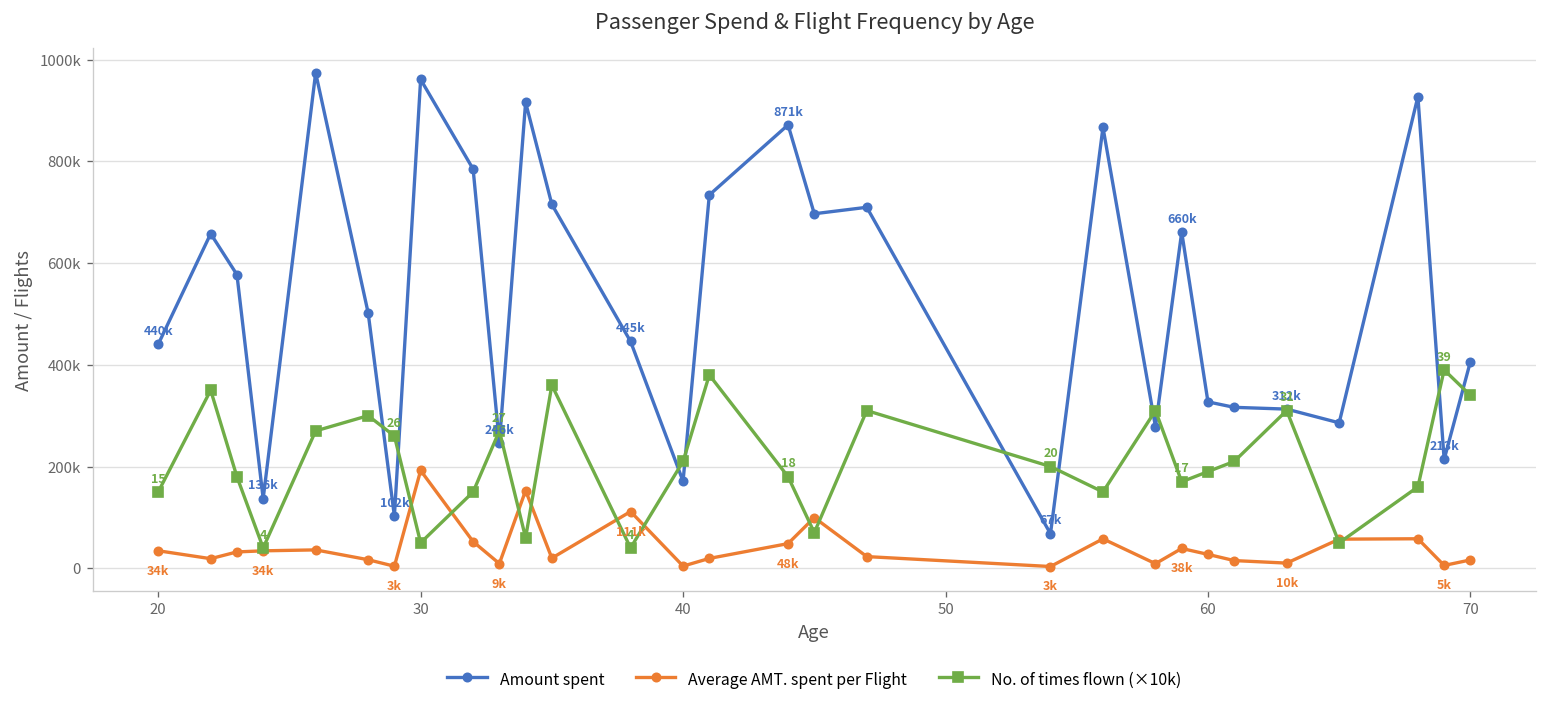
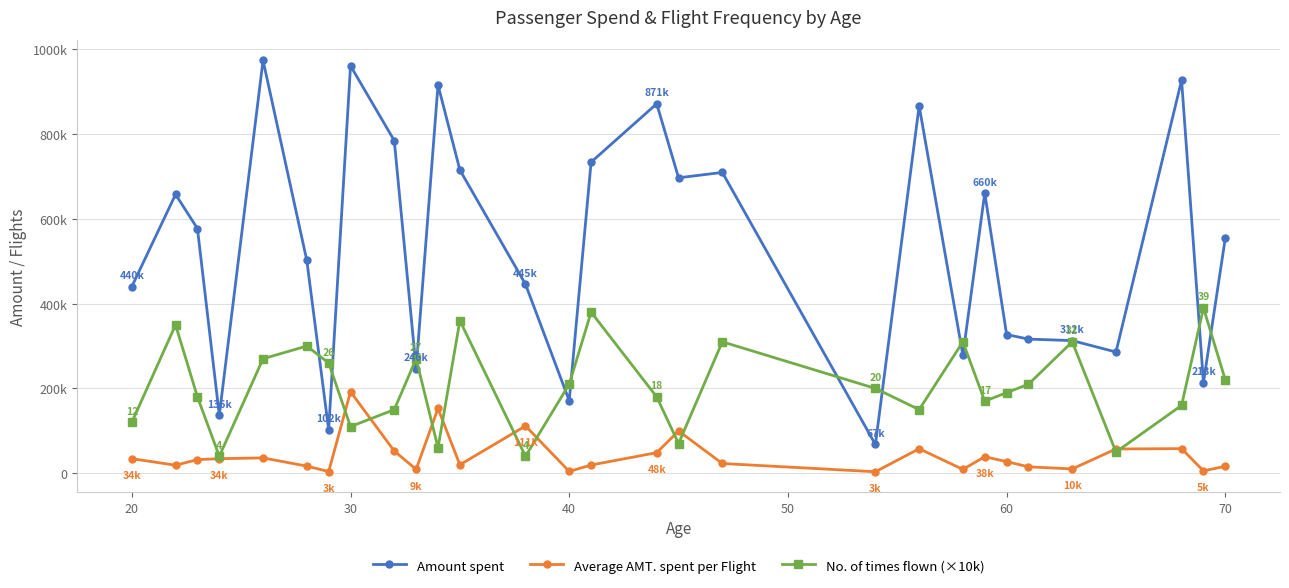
  {
    "Amount spent": {
      "30": "960000",
      "40": "170000",
      "60": "330000",
-     "70": "410000"
+     "70": "550000"
    },
    "Average AMT. spent per Flight": {
      "20": "34k"
    },
    "No. of times flown (×10k)": {
-     "20": "15",
-     "30": "50000",
-     "70": "340000"
+     "20": "12",
+     "30": "110000",
+     "70": "220000"
    }
  }
